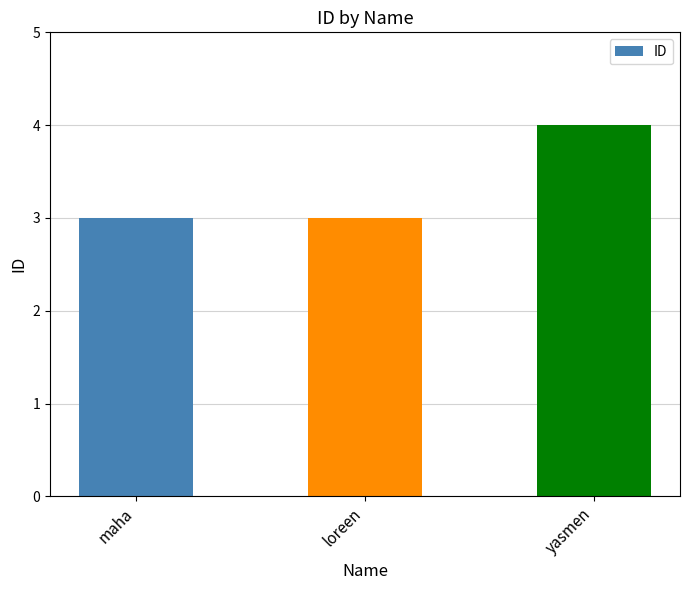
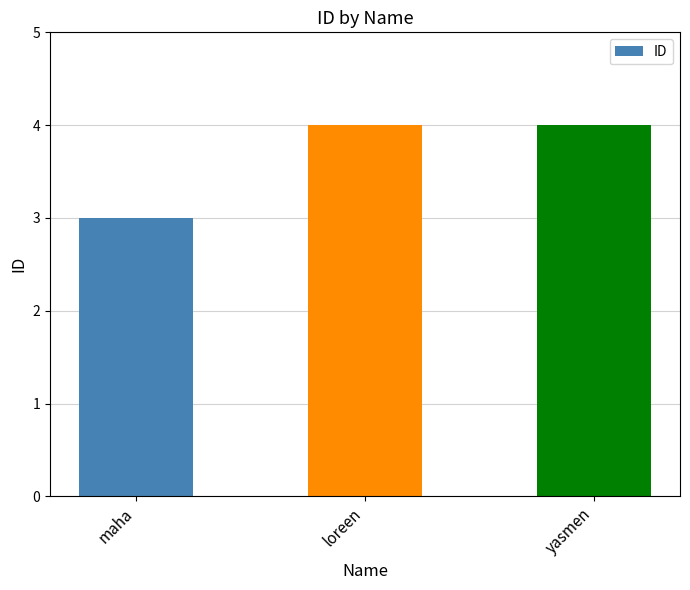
  {
    "maha": 3,
-   "loreen": 3,
+   "loreen": 4,
    "yasmen": 4
  }
